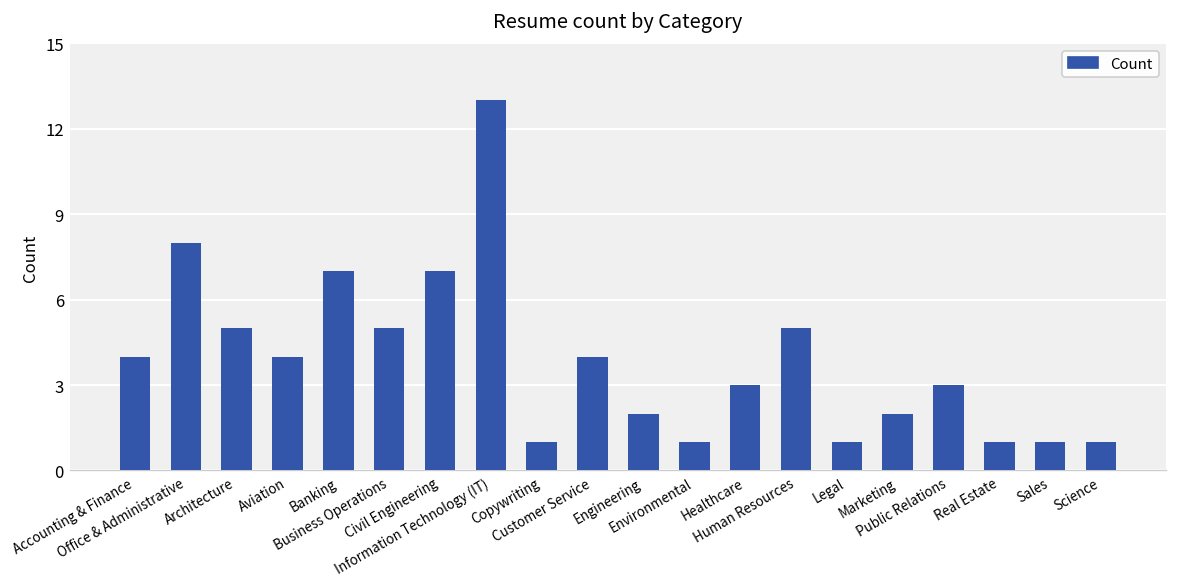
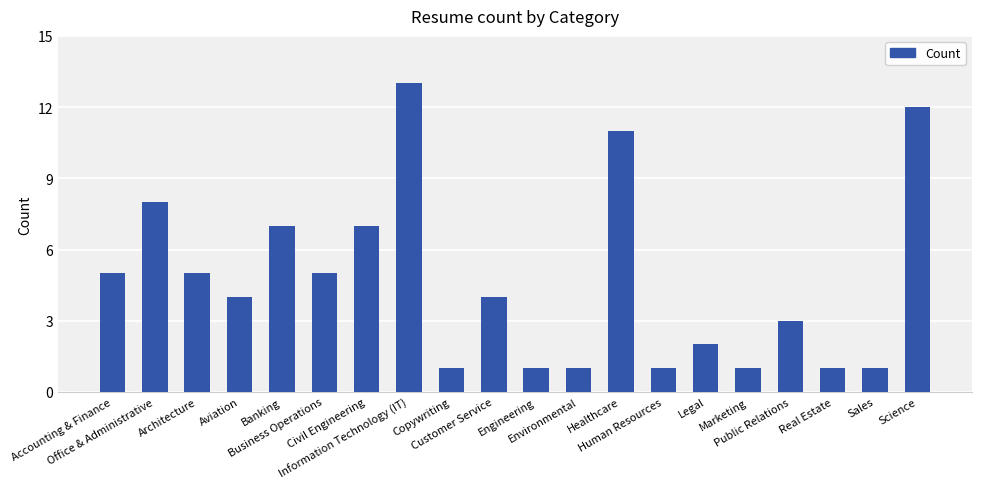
  {
-   "Accounting & Finance": 4,
+   "Accounting & Finance": 5,
    "Office & Administrative": 8,
    "Architecture": 5,
    "Aviation": 4,
    "Banking": 7,
    "Business Operations": 5,
    "Civil Engineering": 7,
    "Information Technology (IT)": 13,
    "Copywriting": 1,
    "Customer Service": 4,
-   "Engineering": 2,
+   "Engineering": 1,
    "Environmental": 1,
-   "Healthcare": 3,
-   "Human Resources": 5,
-   "Legal": 1,
-   "Marketing": 2,
+   "Healthcare": 11,
+   "Human Resources": 1,
+   "Legal": 2,
+   "Marketing": 1,
    "Public Relations": 3,
    "Real Estate": 1,
    "Sales": 1,
-   "Science": 1
+   "Science": 12
  }
